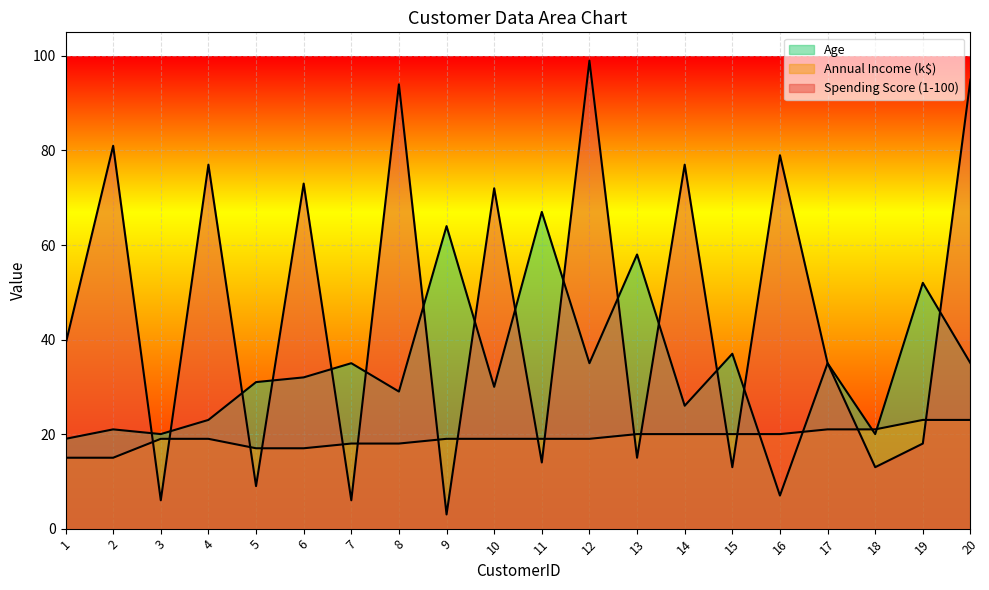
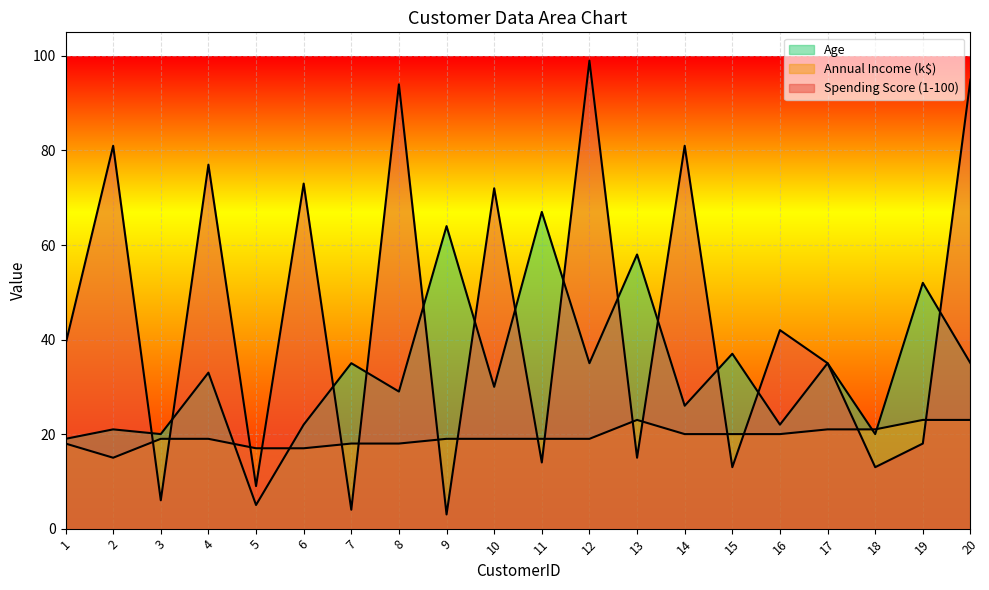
  {
    "Age": {
      "1": 19,
      "2": 21,
      "3": 20,
-     "4": 23,
-     "5": 31,
-     "6": 32,
+     "4": 33,
+     "5": 5,
+     "6": 22,
      "7": 35,
      "8": 29,
      "9": 64,
      "10": 30,
      "11": 67,
      "12": 35,
      "13": 58,
      "14": 26,
      "15": 37,
-     "16": 7,
+     "16": 22,
      "18": 20,
      "19": 52,
      "20": 35
    },
    "Annual Income (k$)": {
-     "1": 15,
+     "1": 18,
      "2": 15,
      "3": 19,
      "4": 19,
      "5": 17,
      "6": 17,
      "7": 18,
      "8": 18,
      "9": 19,
      "10": 19,
      "11": 19,
      "12": 19,
-     "13": 20,
+     "13": 23,
      "14": 20,
      "15": 20,
      "16": 20,
      "17": 21,
      "18": 21,
      "19": 23,
      "20": 23
    },
    "Spending Score (1-100)": {
      "1": 39,
      "2": 81,
      "3": 6,
      "4": 77,
      "5": 9,
      "6": 73,
-     "7": 6,
+     "7": 4,
      "8": 94,
      "9": 3,
      "10": 72,
      "11": 14,
      "12": 99,
      "13": 15,
-     "14": 77,
+     "14": 81,
      "15": 13,
-     "16": 79,
+     "16": 42,
      "18": 13,
      "19": 18,
      "20": 95
    }
  }
